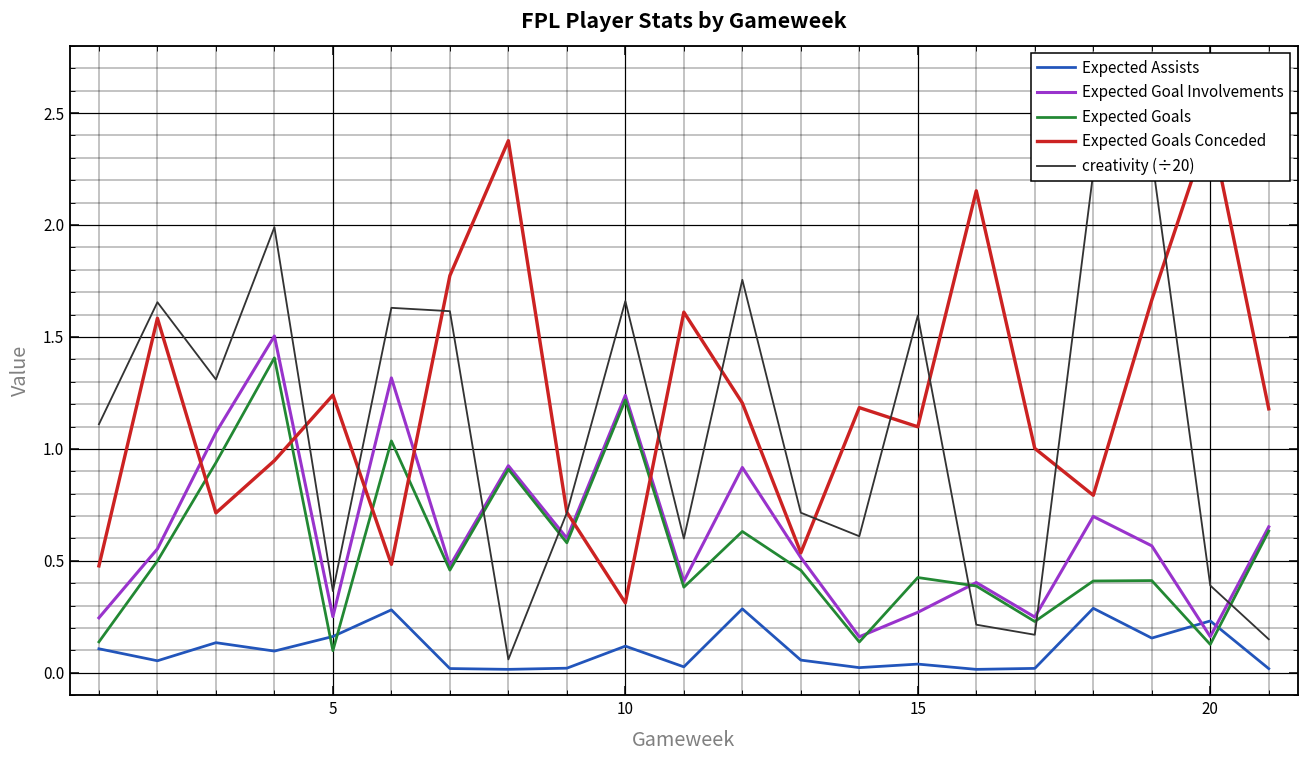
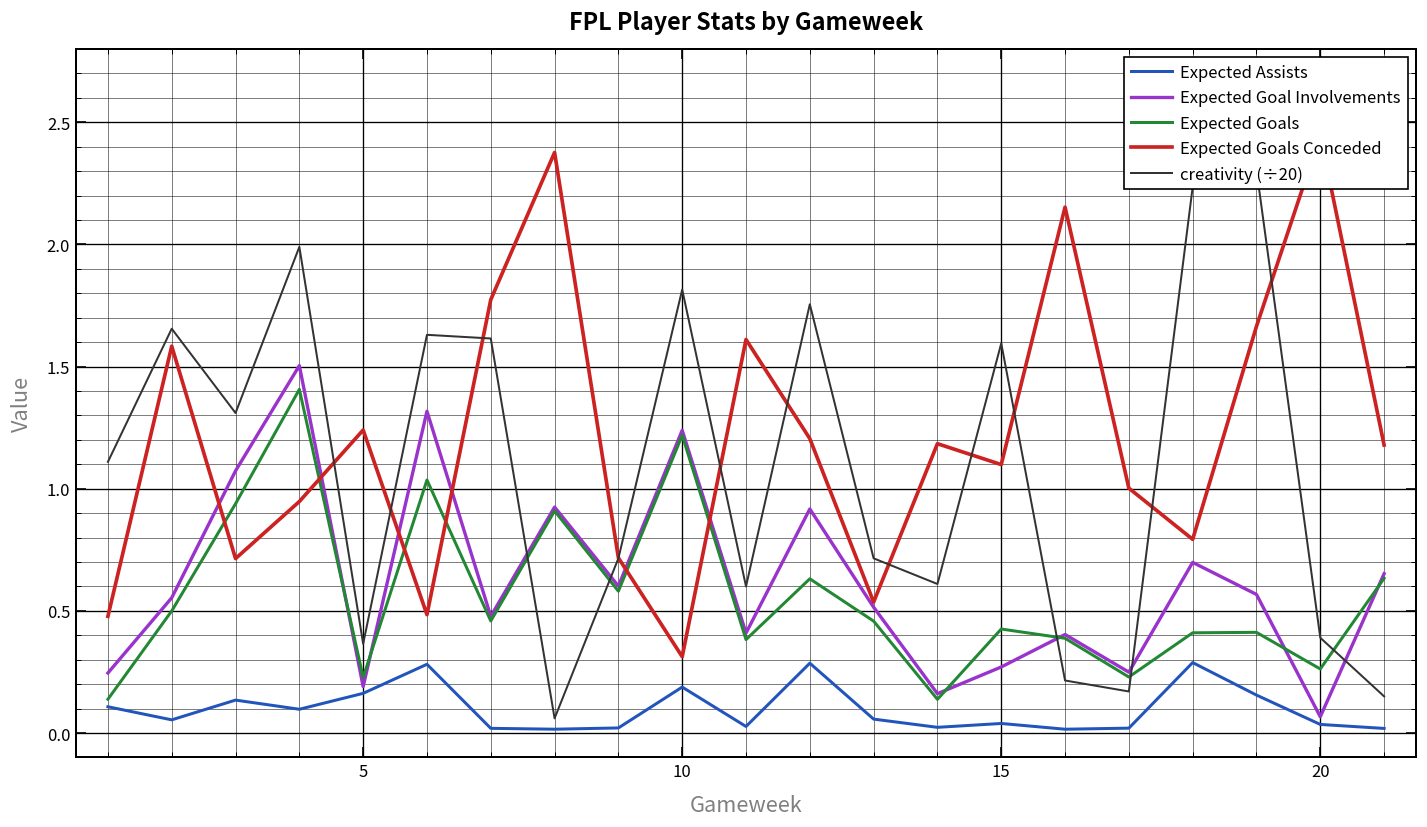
  {
    "Expected Assists": {
      "5": 0.16,
-     "10": 0.12,
+     "10": 0.19,
      "15": 0.04,
-     "20": 0.23
+     "20": 0.04
    },
    "Expected Goal Involvements": {
-     "5": 0.25,
+     "5": 0.19,
      "10": 1.24,
      "15": 0.27,
-     "20": 0.16
+     "20": 0.07
    },
    "Expected Goals": {
-     "5": 0.10,
+     "5": 0.23,
      "10": 1.22,
      "15": 0.43,
-     "20": 0.13
+     "20": 0.26
    },
    "Expected Goals Conceded": {
      "5": 1.24,
      "10": 0.31,
      "15": 1.10
    },
    "creativity (÷20)": {
      "5": 0.37,
-     "10": 1.66,
+     "10": 1.82,
      "15": 1.60,
      "20": 0.39
    }
  }
